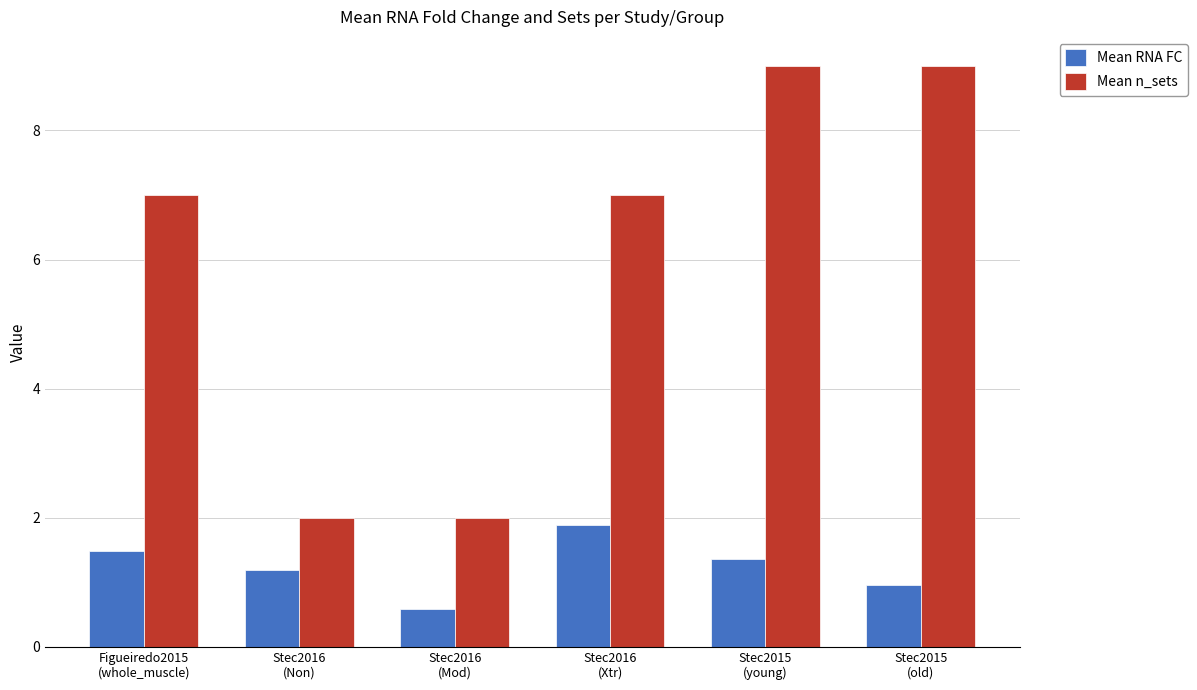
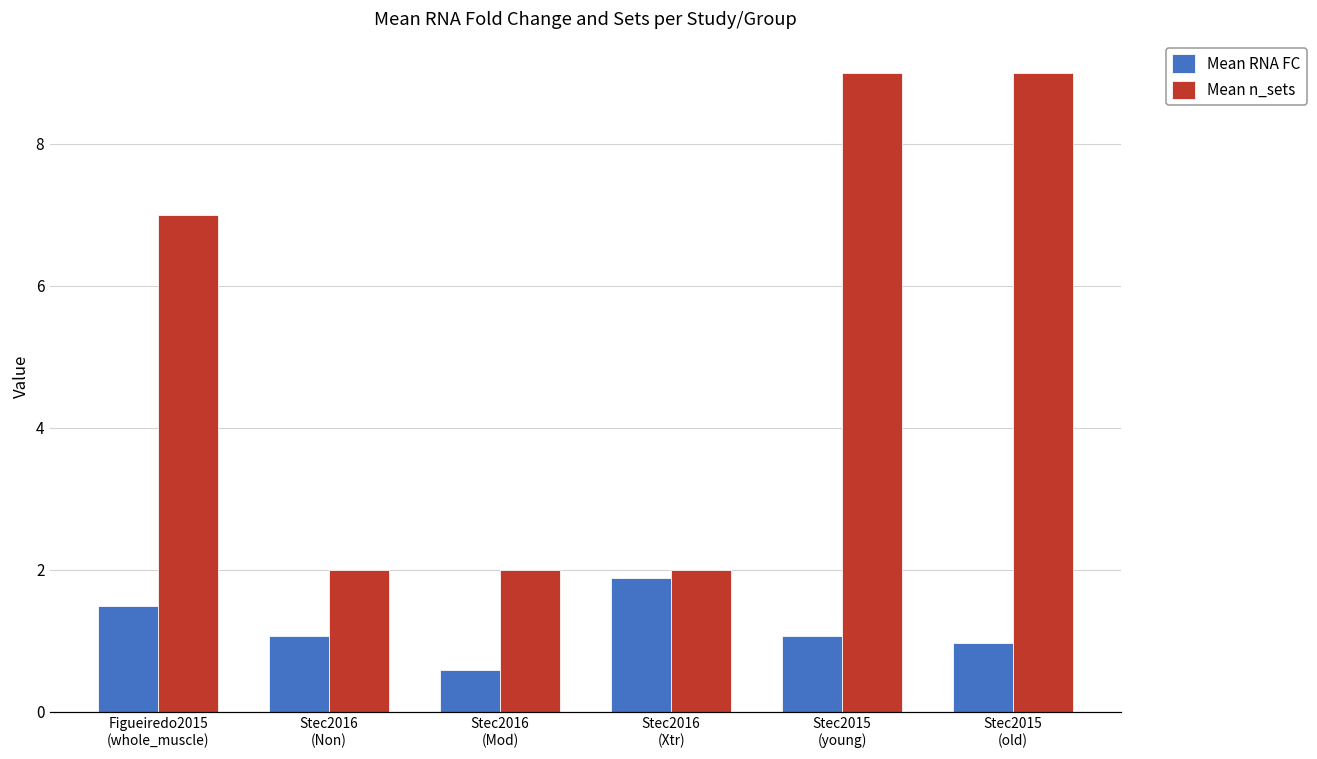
  {
    "Mean RNA FC": {
      "Figueiredo2015 (whole_muscle)": 1.5,
-     "Stec2016 (Non)": 1.2,
+     "Stec2016 (Non)": 1.1,
      "Stec2016 (Mod)": 0.6,
      "Stec2016 (Xtr)": 1.9,
-     "Stec2015 (young)": 1.4,
+     "Stec2015 (young)": 1.1,
      "Stec2015 (old)": 1.0
    },
    "Mean n_sets": {
      "Figueiredo2015 (whole_muscle)": 7,
      "Stec2016 (Non)": 2,
      "Stec2016 (Mod)": 2,
-     "Stec2016 (Xtr)": 7,
+     "Stec2016 (Xtr)": 2,
      "Stec2015 (young)": 9,
      "Stec2015 (old)": 9
    }
  }
